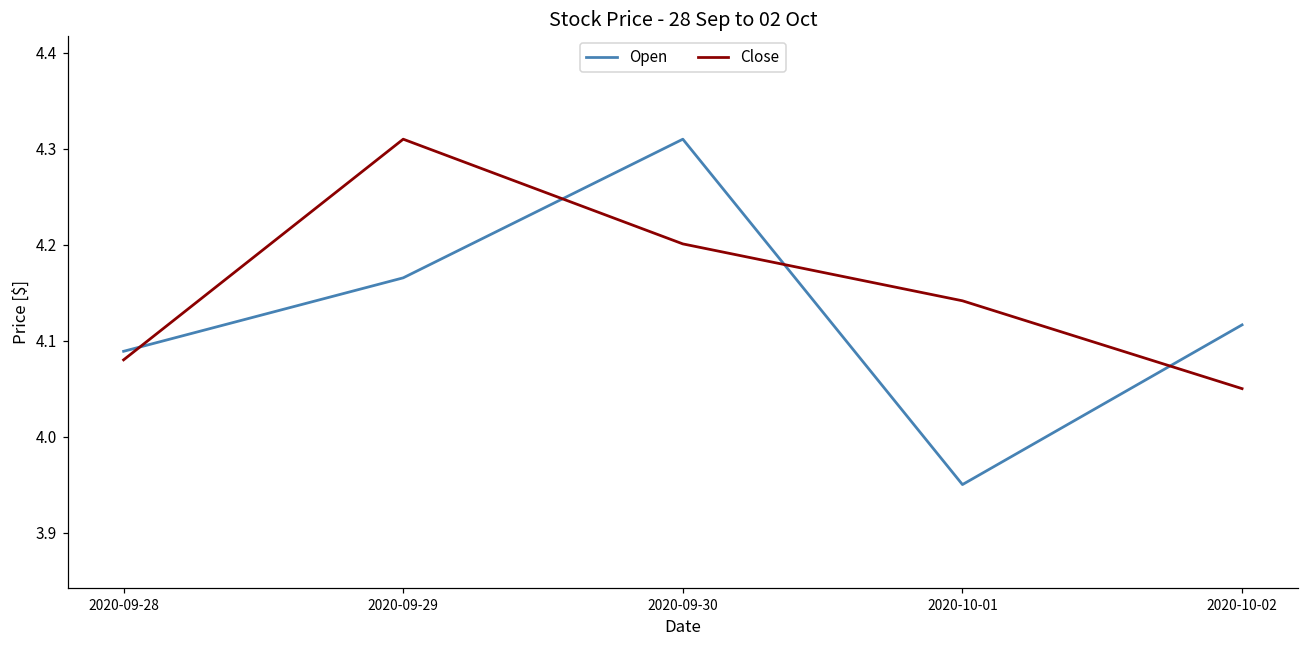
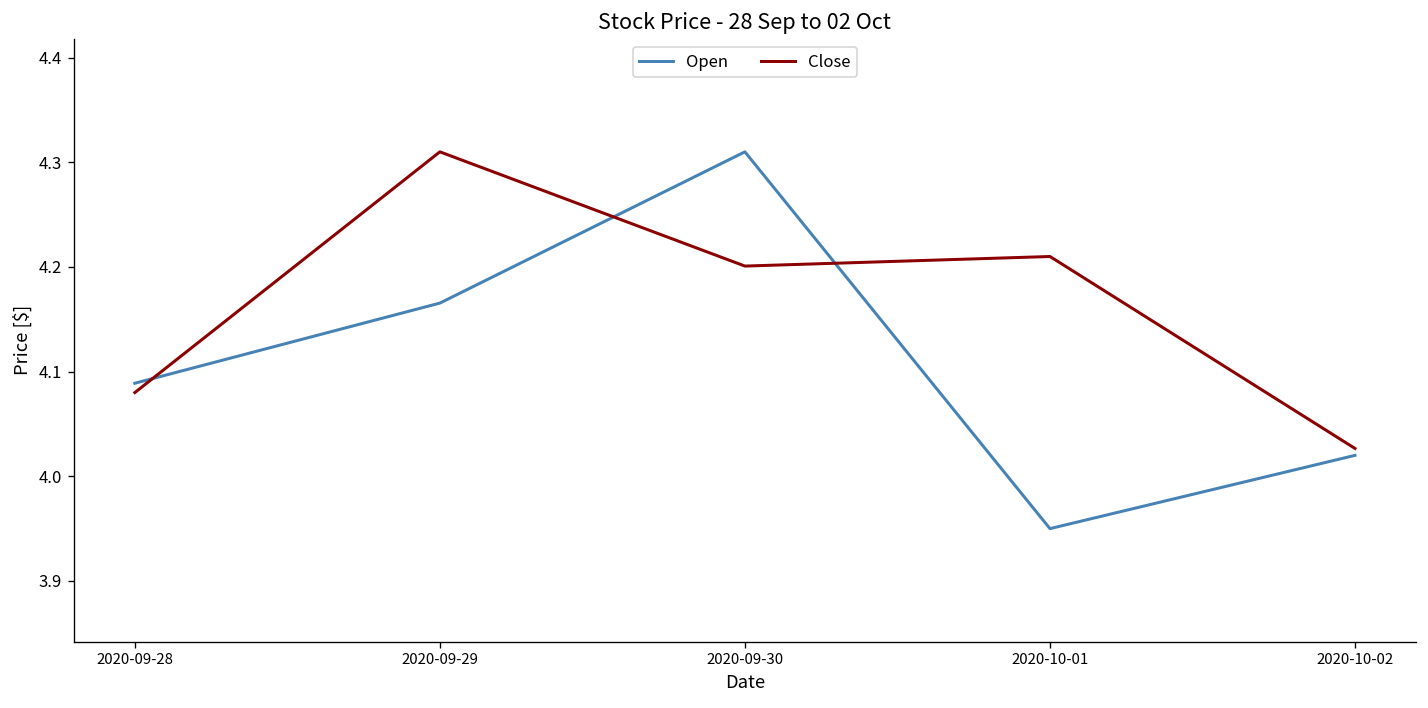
  {
    "Open": {
      "2020-09-28": 4.09,
      "2020-09-29": 4.17,
      "2020-09-30": 4.31,
      "2020-10-01": 3.95,
-     "2020-10-02": 4.12
+     "2020-10-02": 4.02
    },
    "Close": {
      "2020-09-28": 4.08,
      "2020-09-29": 4.31,
      "2020-09-30": 4.20,
-     "2020-10-01": 4.14,
-     "2020-10-02": 4.05
+     "2020-10-01": 4.21,
+     "2020-10-02": 4.03
    }
  }
